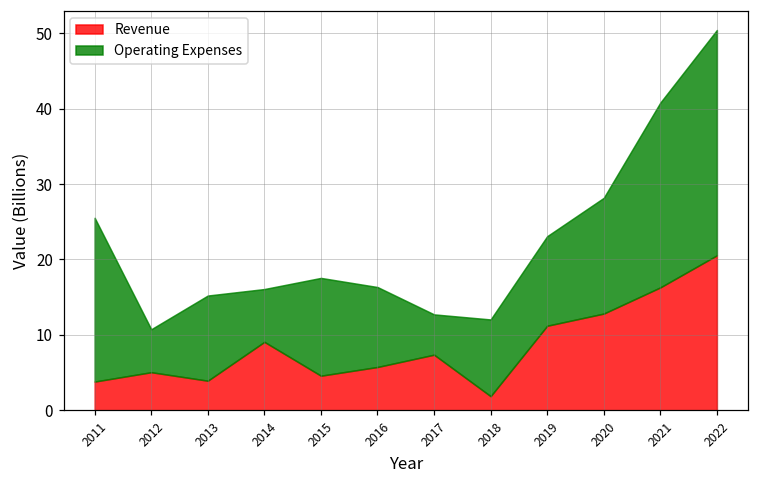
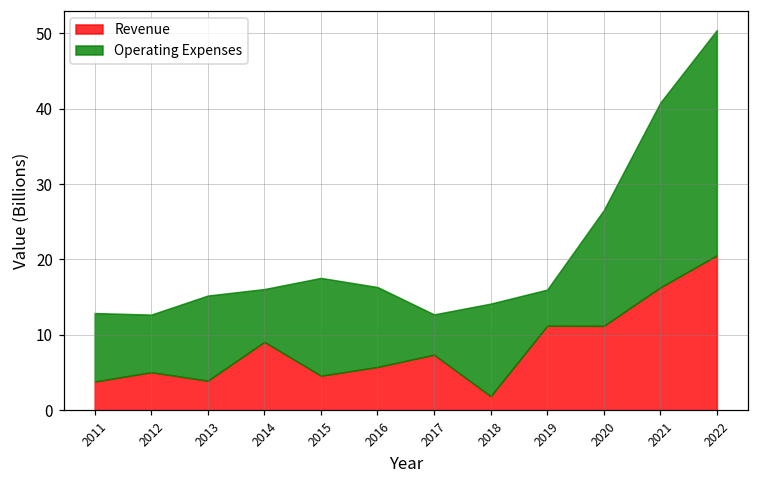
  {
    "Revenue": {
      "2011": 4,
      "2012": 5,
      "2013": 4,
      "2014": 9,
      "2015": 5,
      "2016": 6,
      "2017": 7,
      "2018": 2,
      "2019": 11,
-     "2020": 13,
+     "2020": 11,
      "2021": 16,
      "2022": 21
    },
    "Operating Expenses": {
-     "2011": 22,
-     "2012": 6,
+     "2011": 9,
+     "2012": 8,
      "2013": 11,
      "2014": 7,
      "2015": 13,
      "2016": 11,
      "2017": 5,
-     "2018": 10,
-     "2019": 12,
+     "2018": 12,
+     "2019": 5,
      "2020": 15,
      "2021": 24,
      "2022": 30
    }
  }
